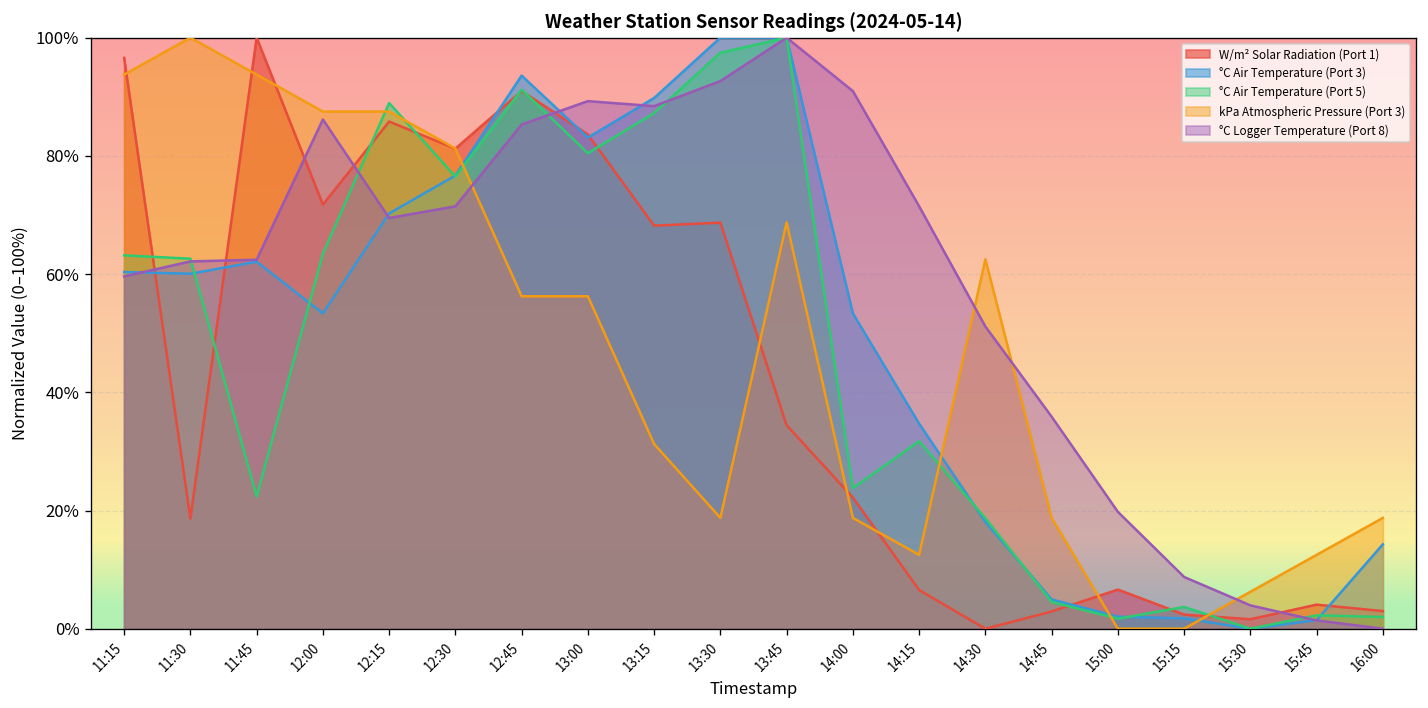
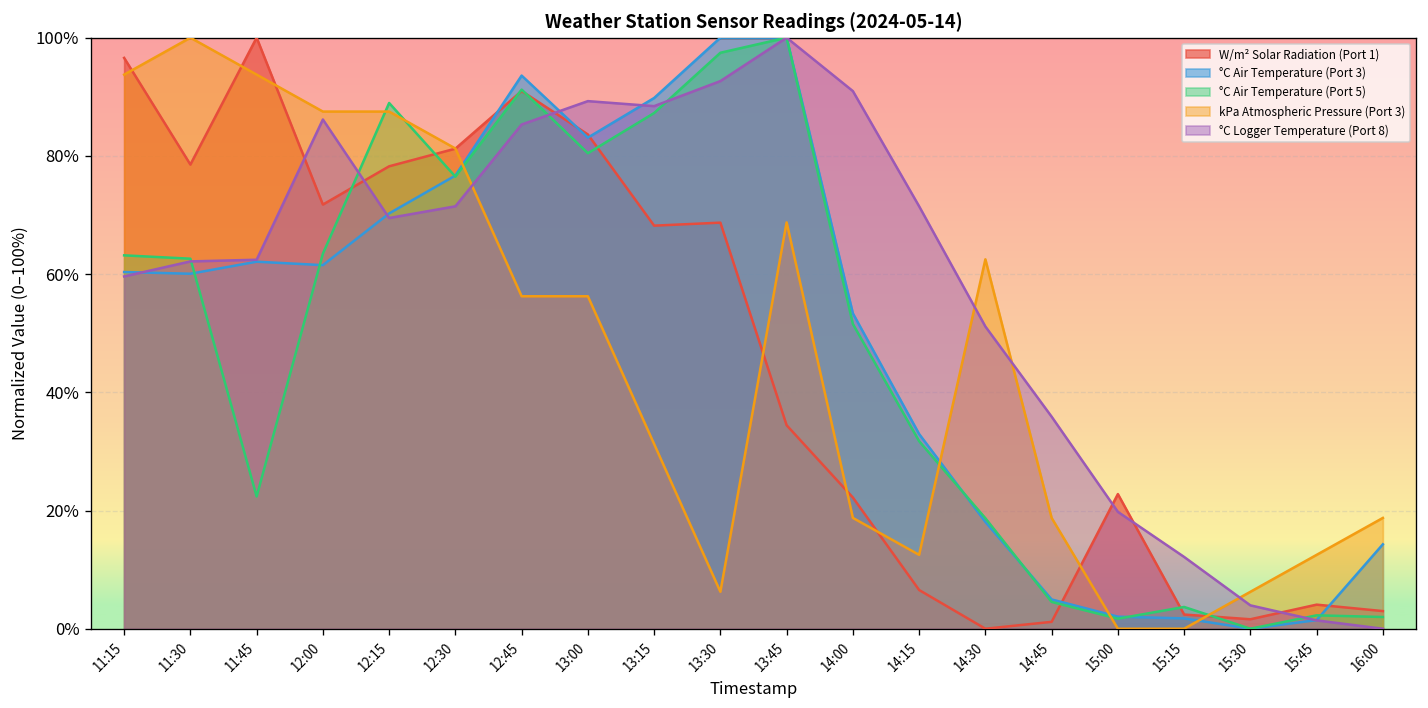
  {
    "W/m² Solar Radiation (Port 1)": {
      "11:15": "97%",
-     "11:30": "19%",
+     "11:30": "79%",
      "11:45": "100%",
      "12:00": "72%",
-     "12:15": "86%",
+     "12:15": "78%",
      "13:00": "84%",
      "13:15": "68%",
      "13:30": "69%",
      "13:45": "34%",
      "14:00": "22%",
      "14:15": "7%",
      "14:30": "0%",
-     "14:45": "3%",
-     "15:00": "7%",
+     "14:45": "1%",
+     "15:00": "23%",
      "15:15": "2%",
      "15:30": "2%",
      "15:45": "4%",
      "16:00": "3%"
    },
    "°C Air Temperature (Port 3)": {
      "11:15": "60%",
      "11:30": "60%",
-     "12:00": "53%",
+     "12:00": "62%",
      "12:15": "70%",
      "12:45": "94%",
      "13:00": "83%",
      "13:15": "90%",
      "13:30": "100%",
      "14:00": "53%",
-     "14:15": "35%",
+     "14:15": "33%",
      "14:30": "18%",
      "15:15": "2%",
      "16:00": "14%"
    },
    "°C Air Temperature (Port 5)": {
      "11:15": "63%",
      "11:45": "22%",
      "12:00": "63%",
      "12:15": "89%",
      "13:00": "80%",
      "13:15": "87%",
      "13:30": "97%",
-     "14:00": "24%",
+     "14:00": "52%",
      "14:15": "32%",
      "14:30": "19%",
      "15:15": "4%",
      "15:45": "2%",
      "16:00": "2%"
    },
    "kPa Atmospheric Pressure (Port 3)": {
      "11:15": "94%",
      "11:30": "100%",
      "11:45": "94%",
      "12:00": "88%",
      "12:15": "88%",
      "12:45": "56%",
      "13:00": "56%",
      "13:15": "31%",
-     "13:30": "19%",
+     "13:30": "6%",
      "13:45": "69%",
      "14:00": "19%",
      "14:15": "13%",
      "14:30": "63%",
      "14:45": "19%",
      "15:00": "0%",
      "15:15": "0%",
      "15:30": "6%",
      "15:45": "13%",
      "16:00": "19%"
    },
    "°C Logger Temperature (Port 8)": {
      "11:15": "60%",
      "12:00": "86%",
      "12:15": "69%",
      "12:30": "71%",
      "12:45": "85%",
      "13:00": "89%",
      "13:15": "88%",
      "13:30": "93%",
      "14:00": "91%",
      "14:15": "71%",
      "14:30": "51%",
      "14:45": "36%",
      "15:00": "20%",
-     "15:15": "9%",
+     "15:15": "12%",
      "15:30": "4%",
      "16:00": "0%"
    }
  }
